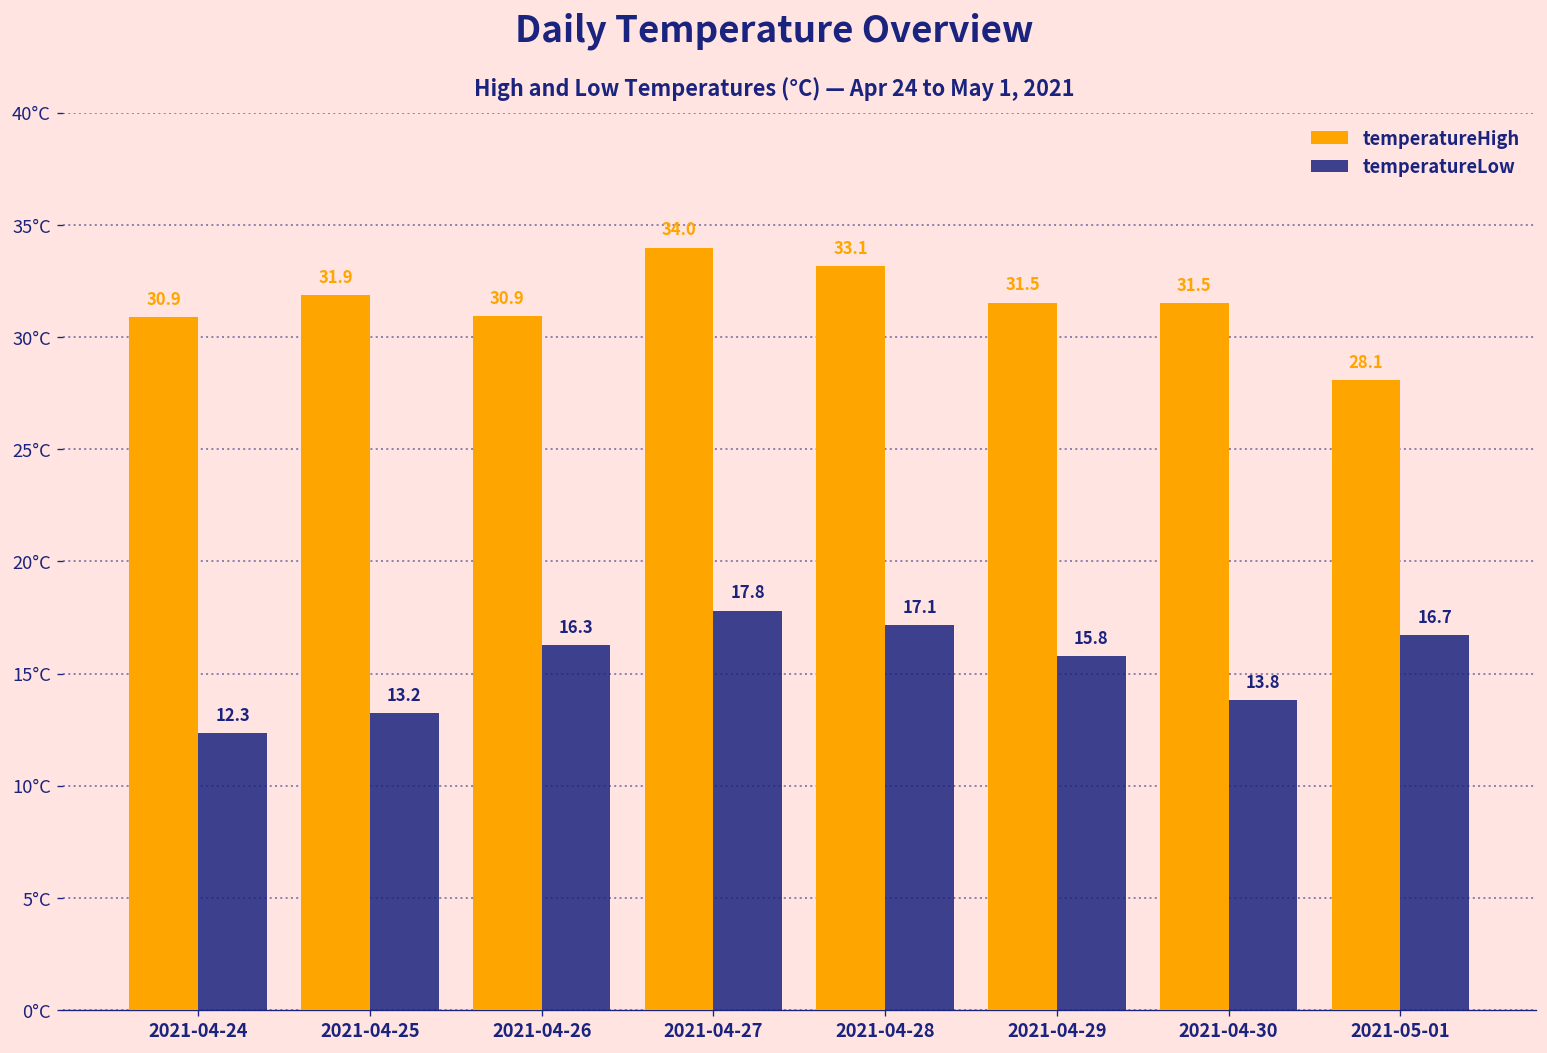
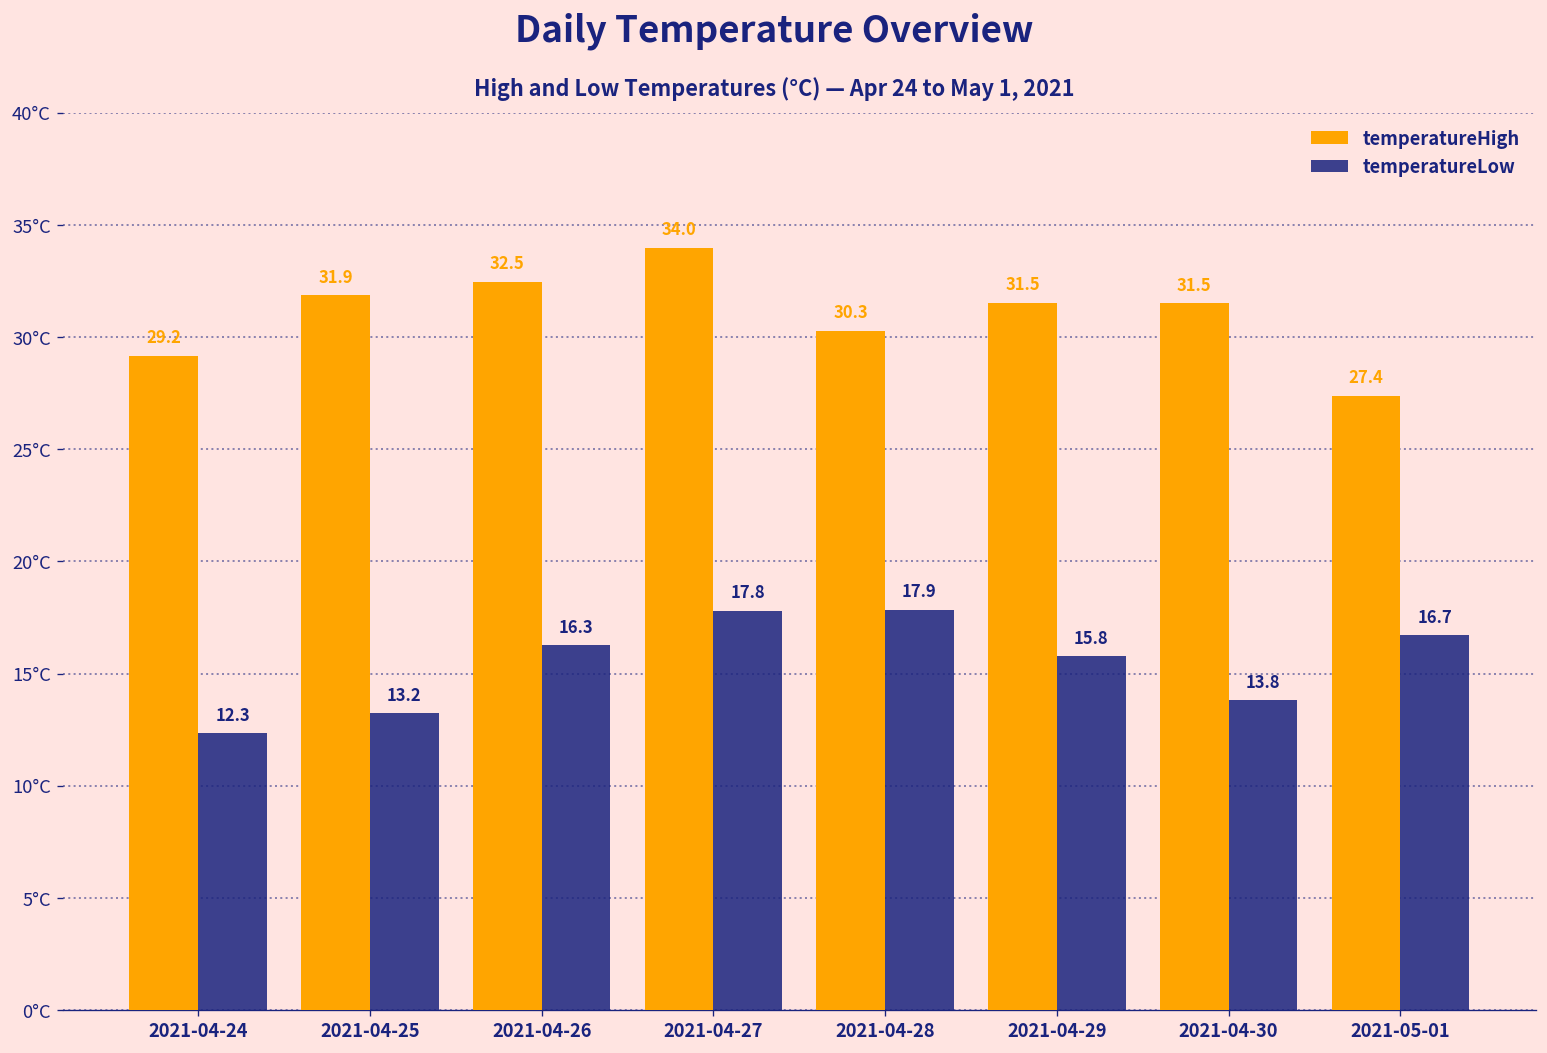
  {
    "temperatureHigh": {
-     "2021-04-24": 30.9,
+     "2021-04-24": 29.2,
      "2021-04-25": 31.9,
-     "2021-04-26": 30.9,
+     "2021-04-26": 32.5,
      "2021-04-27": 34.0,
-     "2021-04-28": 33.1,
+     "2021-04-28": 30.3,
      "2021-04-29": 31.5,
      "2021-04-30": 31.5,
-     "2021-05-01": 28.1
+     "2021-05-01": 27.4
    },
    "temperatureLow": {
      "2021-04-24": 12.3,
      "2021-04-25": 13.2,
      "2021-04-26": 16.3,
      "2021-04-27": 17.8,
-     "2021-04-28": 17.1,
+     "2021-04-28": 17.9,
      "2021-04-29": 15.8,
      "2021-04-30": 13.8,
      "2021-05-01": 16.7
    }
  }
